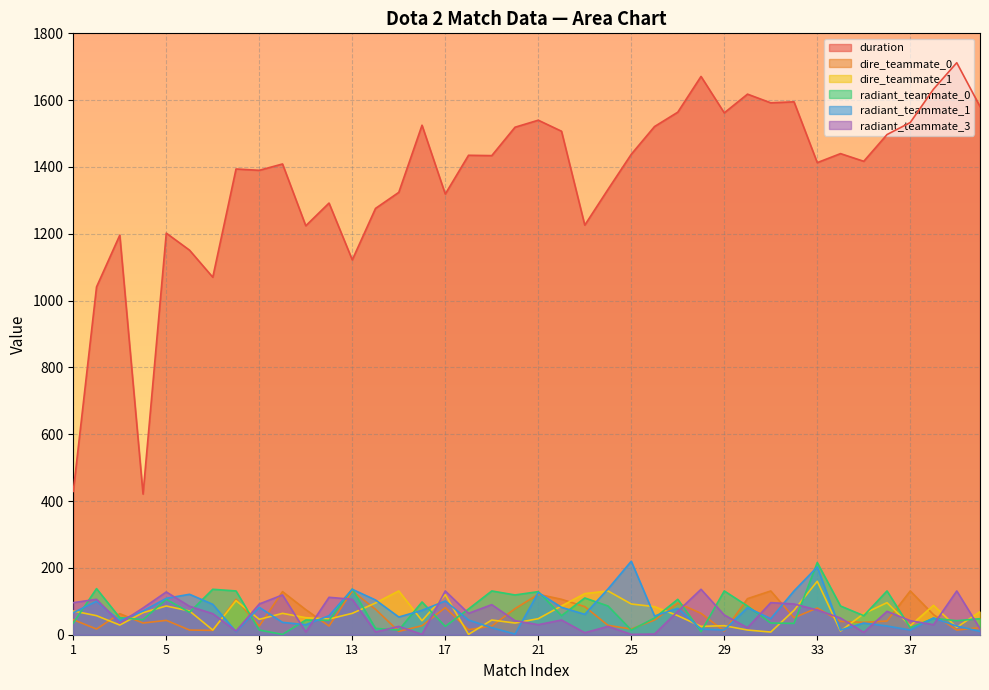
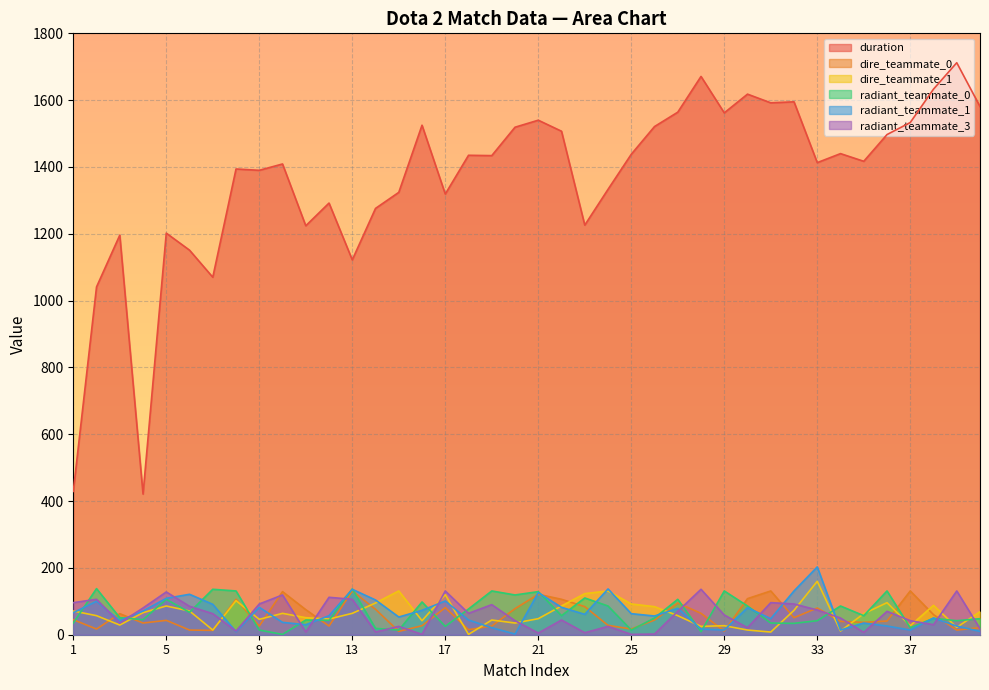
  {
    "dire_teammate_1": {
      "5": 90,
      "9": 50,
      "13": 60,
      "17": 120,
      "21": 50,
      "25": 90,
      "29": 30,
      "33": 160
    },
    "radiant_teammate_0": {
      "1": 40,
      "9": 10,
      "17": 30,
      "29": 130,
-     "33": 220
+     "33": 40
    },
    "radiant_teammate_1": {
      "9": 80,
      "17": 100,
-     "25": 220,
+     "25": 60,
      "33": 200
    },
    "radiant_teammate_3": {
      "1": 100,
      "5": 130,
      "9": 90,
      "13": 110,
      "17": 130,
-     "21": 30,
+     "21": 10,
      "25": 0,
      "29": 60,
      "37": 40
    }
  }
